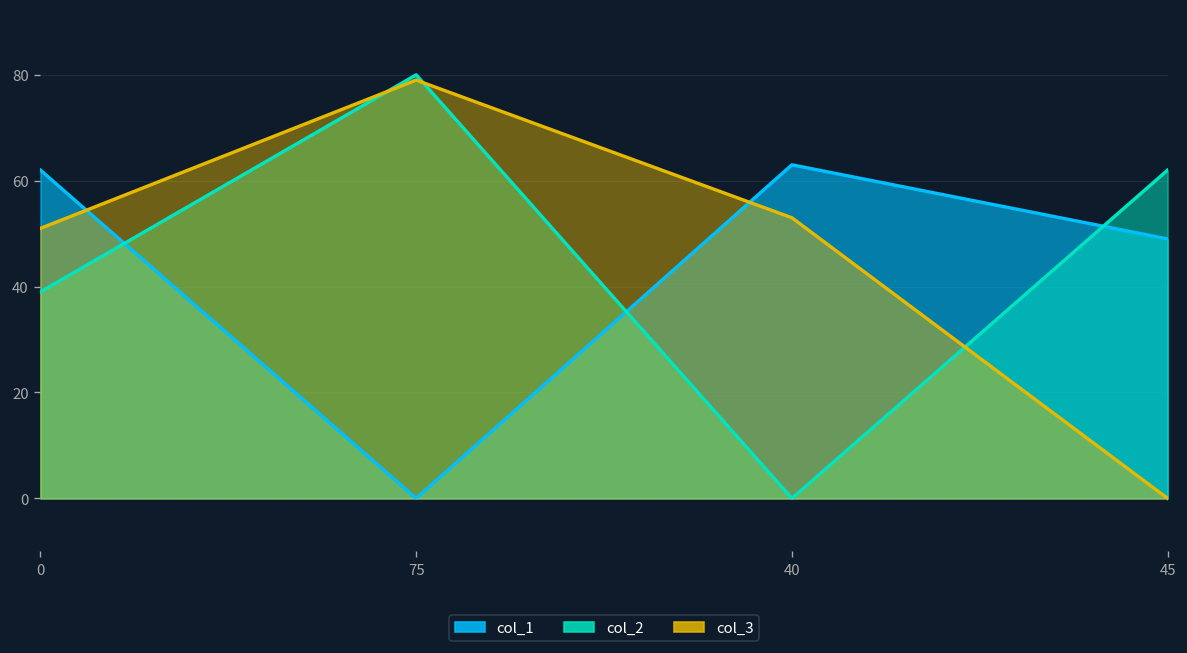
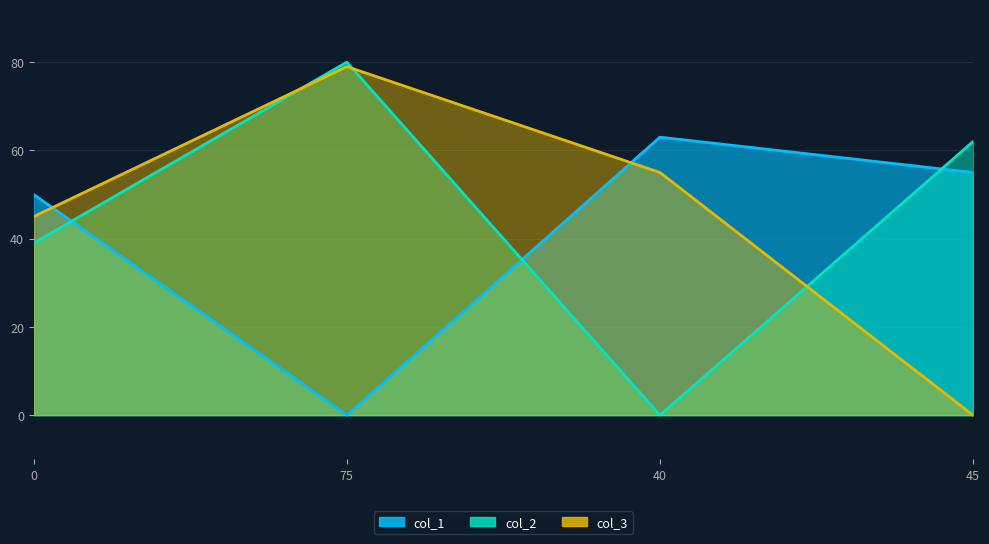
  {
    "col_1": {
-     "0": 62,
+     "0": 50,
      "75": 0,
      "40": 63,
-     "45": 49
+     "45": 55
    },
    "col_2": {
      "0": 39,
      "75": 80,
      "40": 0,
      "45": 62
    },
    "col_3": {
-     "0": 51,
+     "0": 45,
      "75": 79,
-     "40": 53,
+     "40": 55,
      "45": 0
    }
  }
